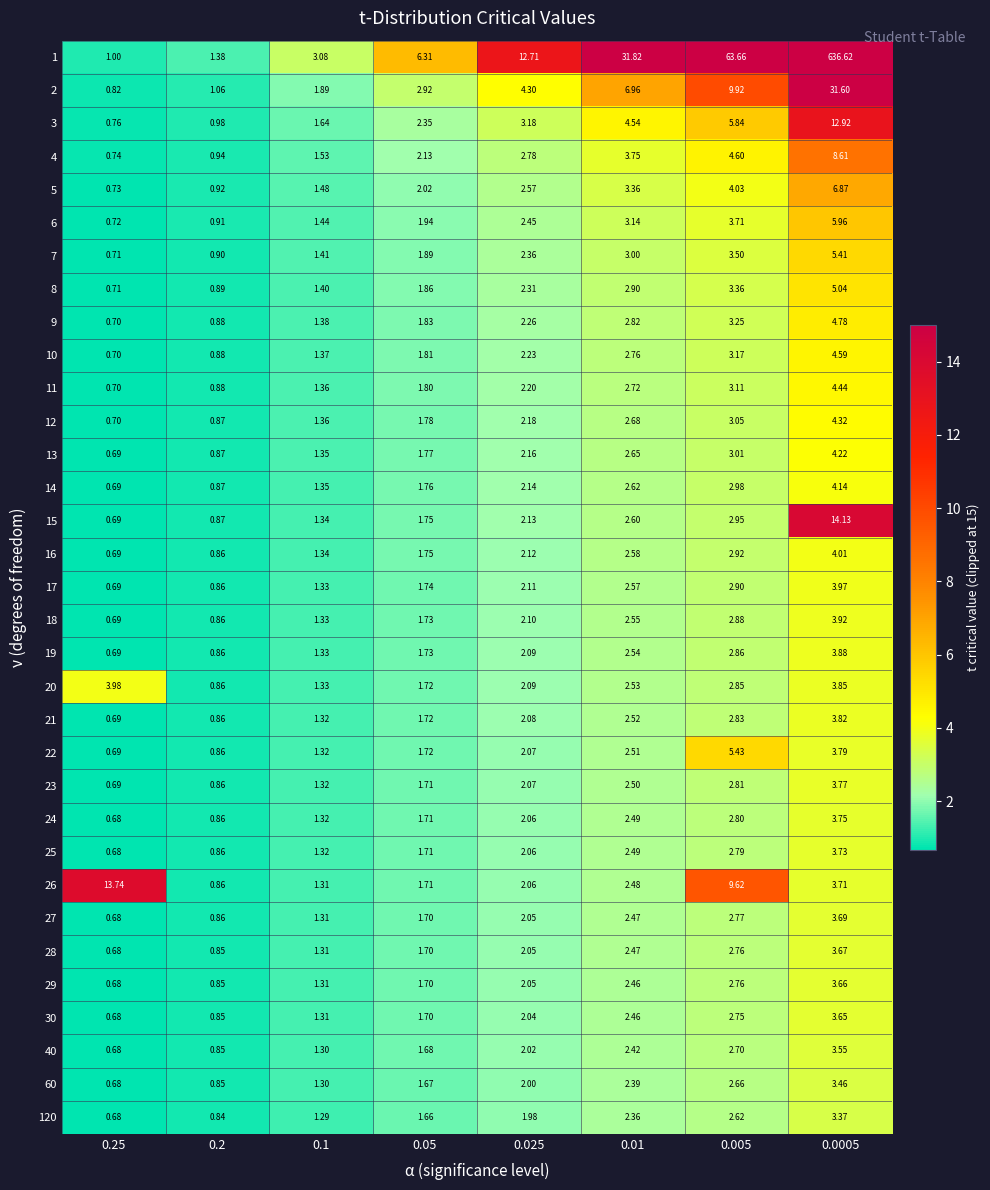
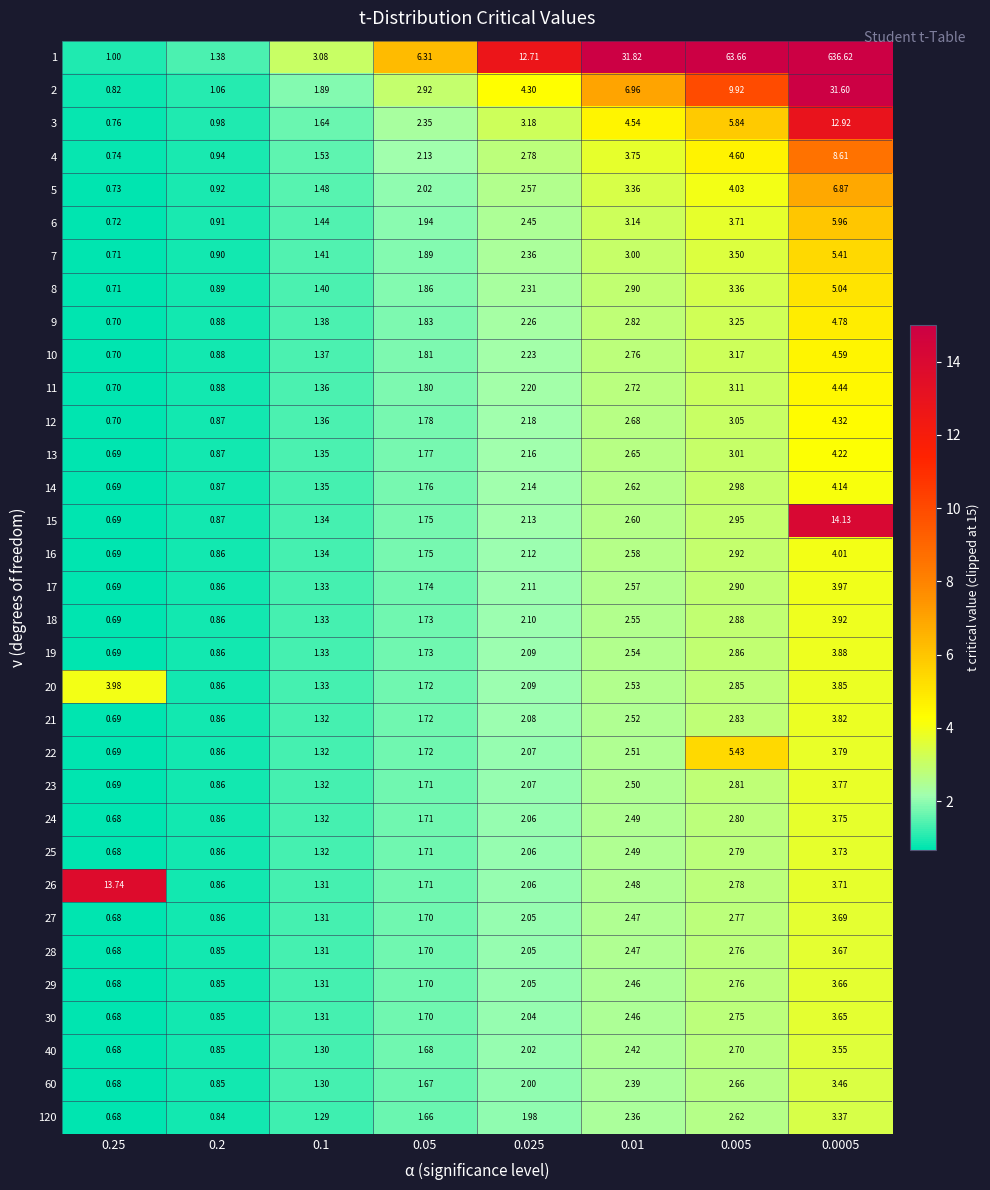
  {
    "26": {
      "0.25": 13.74,
      "0.2": 0.86,
      "0.1": 1.31,
      "0.05": 1.71,
      "0.025": 2.06,
      "0.01": 2.48,
-     "0.005": 9.62,
+     "0.005": 2.78,
      "0.0005": 3.71
    }
  }
